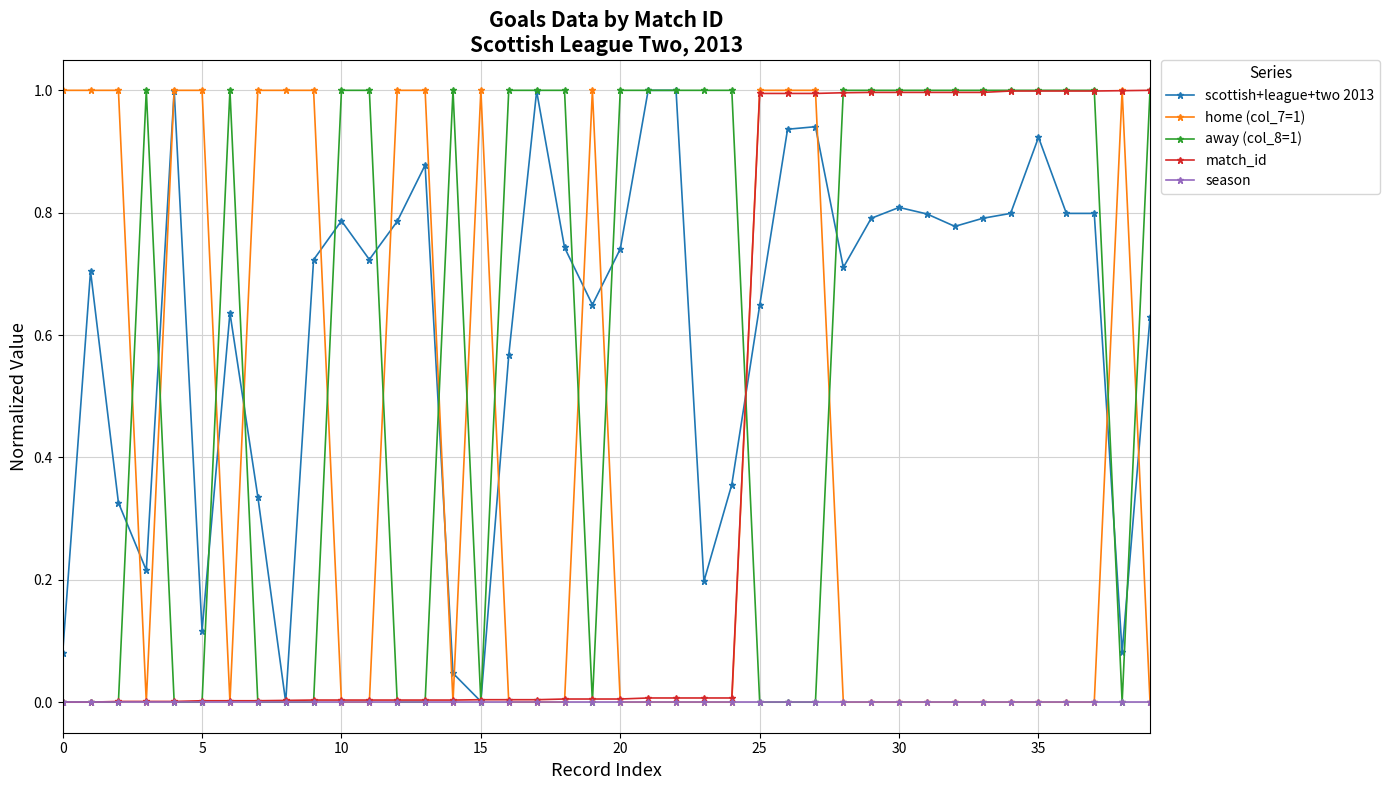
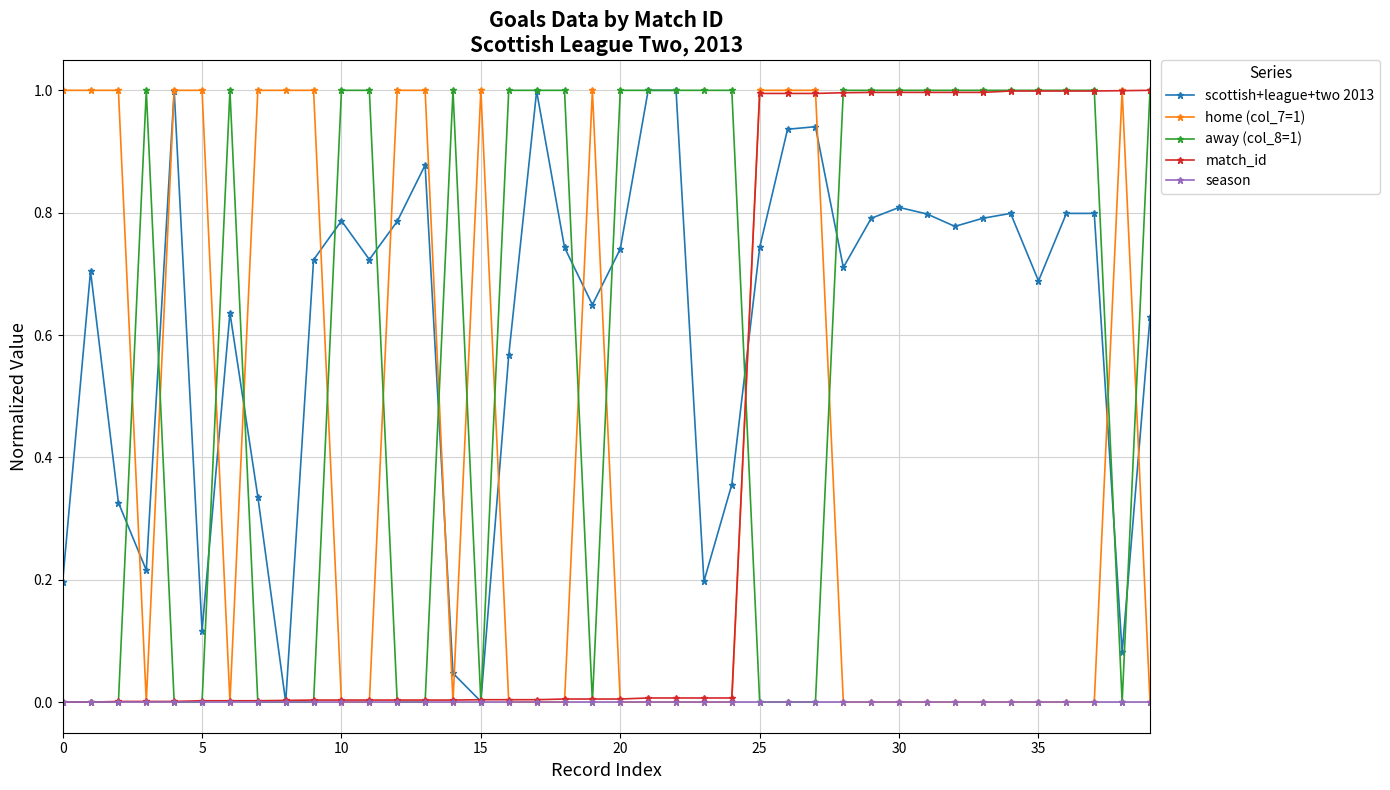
  {
    "scottish+league+two 2013": {
-     "0": 0.08,
+     "0": 0.20,
      "5": 0.12,
      "10": 0.79,
      "20": 0.74,
-     "25": 0.65,
+     "25": 0.74,
      "30": 0.81,
-     "35": 0.92
+     "35": 0.69
    },
    "home (col_7=1)": {
      "0": 1.00,
      "5": 1.00,
      "15": 1.00,
      "25": 1.00
    },
    "away (col_8=1)": {
      "10": 1.00,
      "20": 1.00
    },
    "match_id": {
      "20": 0.01,
      "25": 0.99
    }
  }
